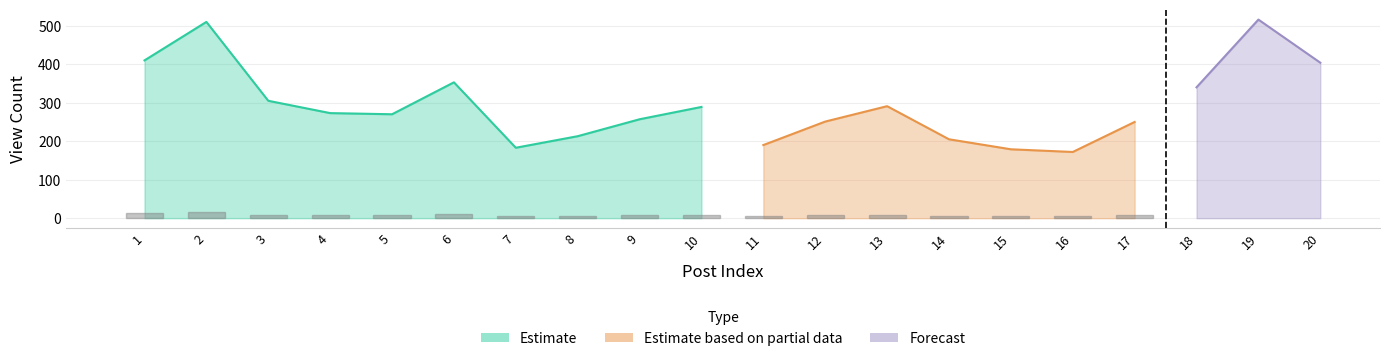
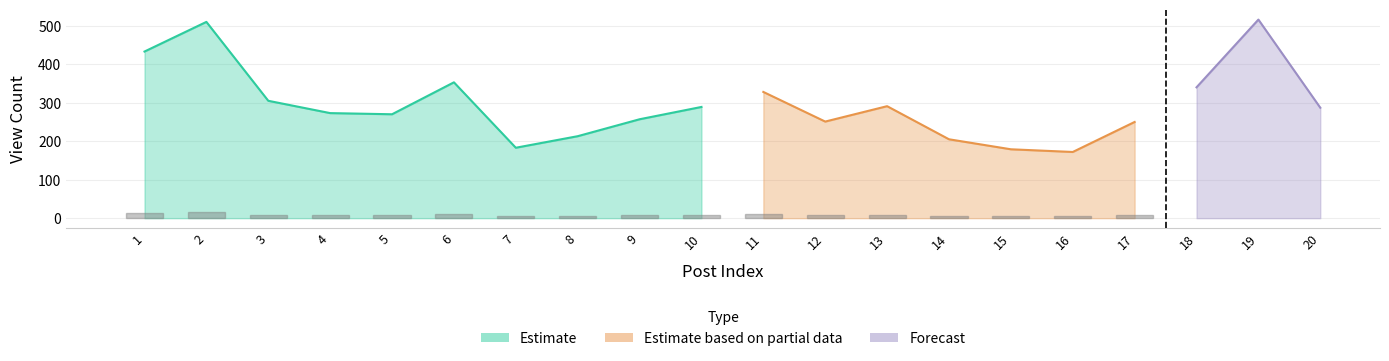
  {
    "Estimate": {
-     "1": 410,
+     "1": 430,
      "2": 510,
      "3": 310,
      "4": 270,
      "5": 270,
      "6": 350,
      "7": 180,
      "8": 210,
      "9": 260,
      "10": 290
    },
    "Estimate based on partial data": {
-     "11": 190,
+     "11": 330,
      "12": 250,
      "13": 290,
      "14": 210,
      "15": 180,
      "16": 170,
      "17": 250
    },
    "Forecast": {
      "18": 340,
      "19": 520,
-     "20": 400
+     "20": 290
    }
  }
